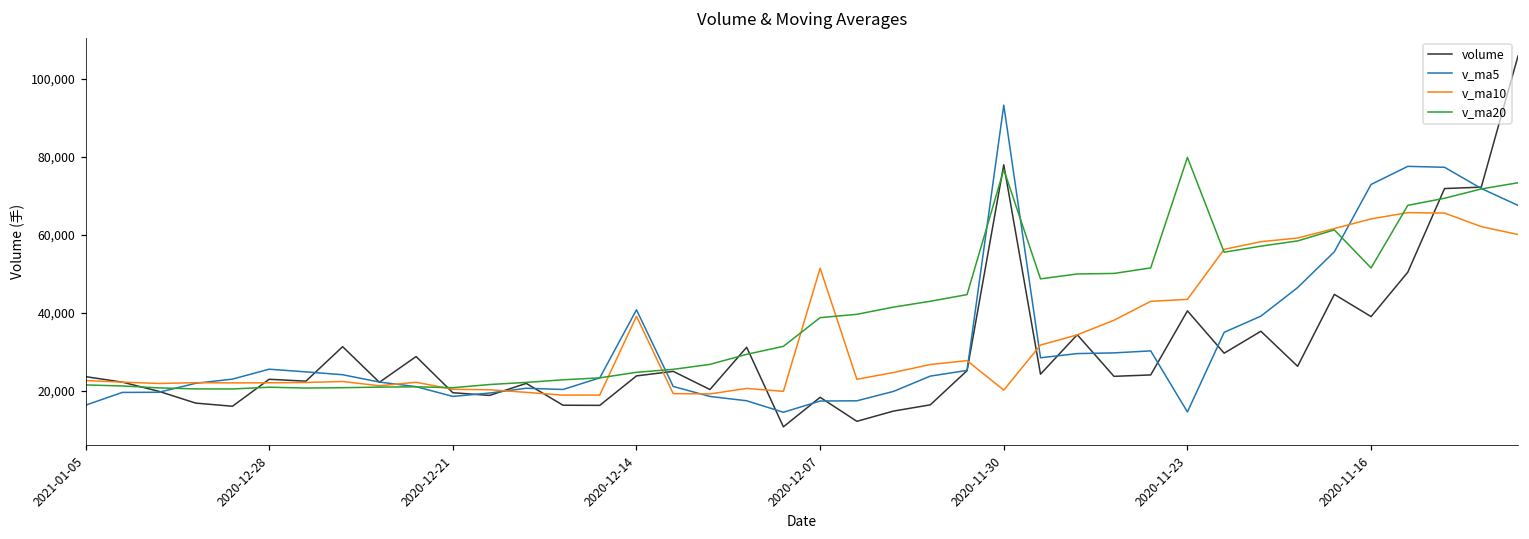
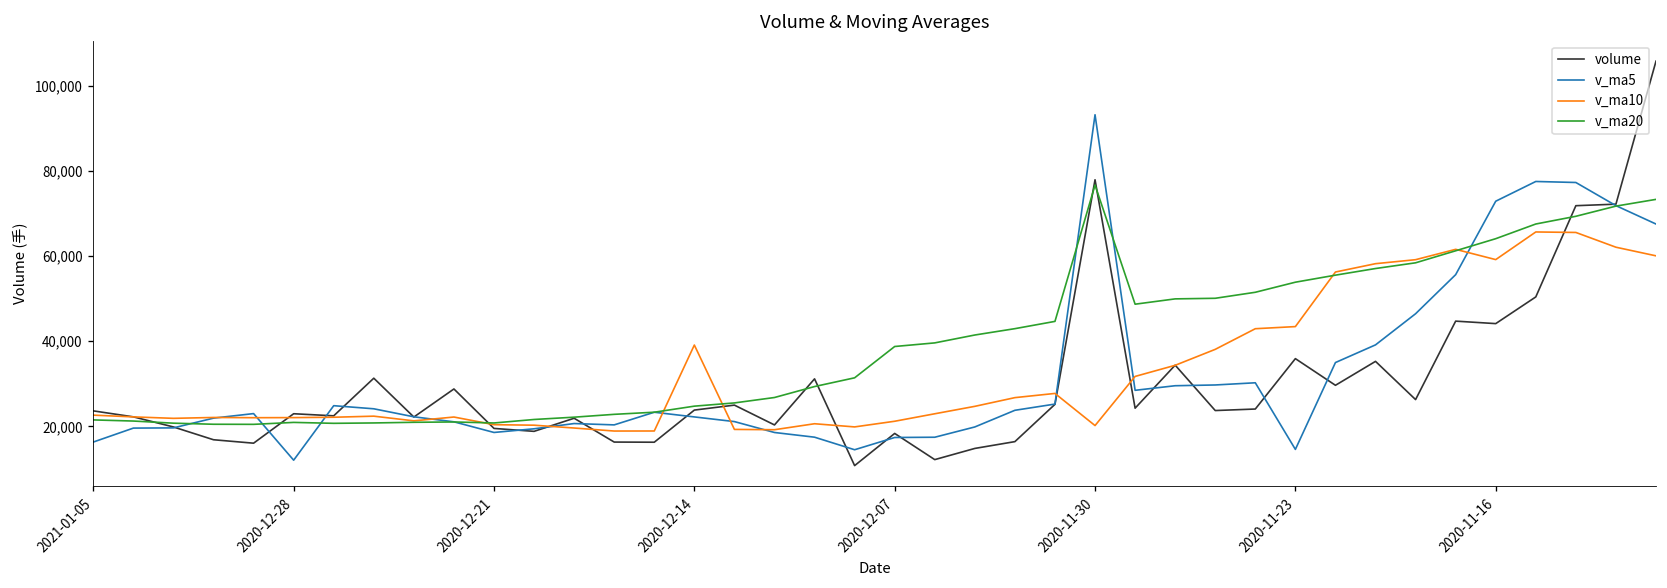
  {
    "volume": {
      "2021-01-05": "24,000",
      "2020-12-28": "23,000",
      "2020-12-21": "20,000",
      "2020-12-14": "24,000",
      "2020-12-07": "18,000",
      "2020-11-30": "78,000",
-     "2020-11-23": "40,000",
-     "2020-11-16": "39,000"
+     "2020-11-23": "36,000",
+     "2020-11-16": "44,000"
    },
    "v_ma5": {
      "2021-01-05": "16,000",
-     "2020-12-28": "26,000",
+     "2020-12-28": "12,000",
      "2020-12-21": "19,000",
-     "2020-12-14": "41,000",
+     "2020-12-14": "22,000",
      "2020-12-07": "17,000",
      "2020-11-30": "93,000",
      "2020-11-23": "15,000",
      "2020-11-16": "73,000"
    },
    "v_ma10": {
      "2021-01-05": "23,000",
      "2020-12-28": "22,000",
      "2020-12-14": "39,000",
-     "2020-12-07": "51,000",
+     "2020-12-07": "21,000",
      "2020-11-30": "20,000",
      "2020-11-23": "43,000",
-     "2020-11-16": "64,000"
+     "2020-11-16": "59,000"
    },
    "v_ma20": {
      "2021-01-05": "22,000",
      "2020-12-28": "21,000",
      "2020-12-14": "25,000",
      "2020-12-07": "39,000",
      "2020-11-30": "77,000",
-     "2020-11-23": "80,000",
-     "2020-11-16": "51,000"
+     "2020-11-23": "54,000",
+     "2020-11-16": "64,000"
    }
  }
